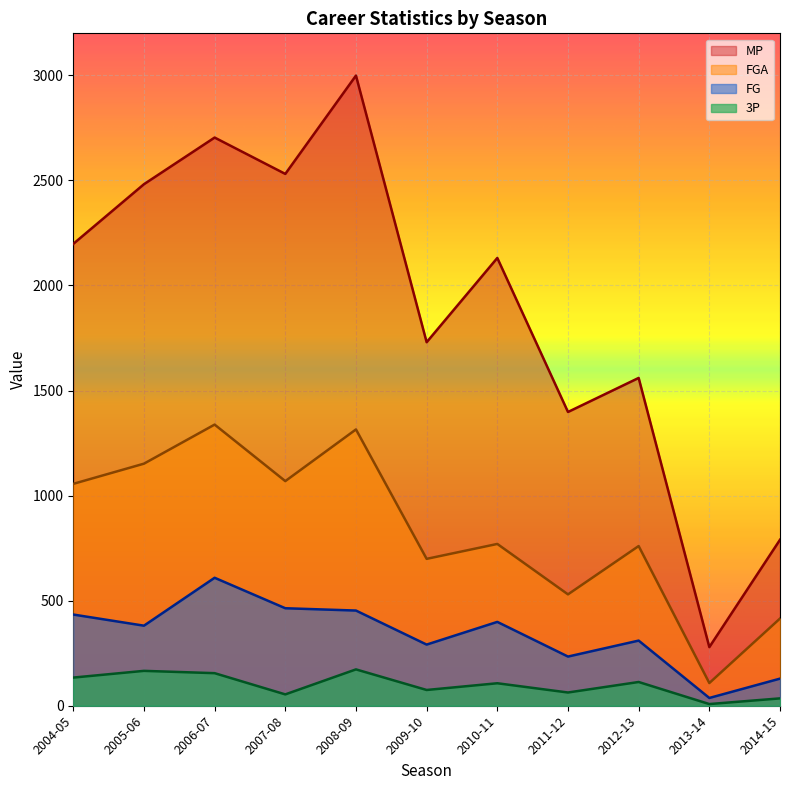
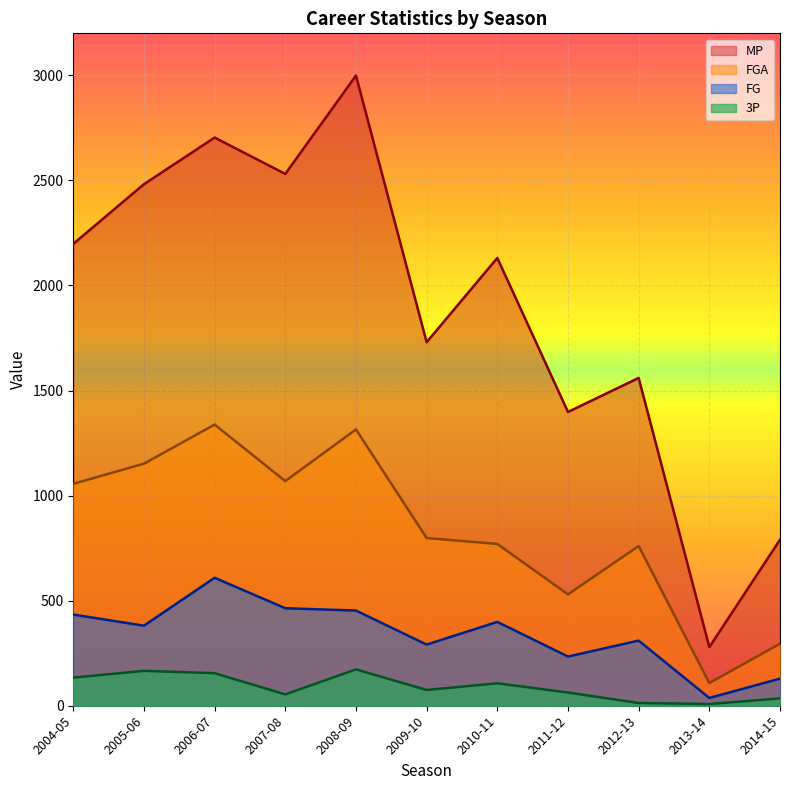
  {
    "MP": {
      "2004-05": 2200,
      "2005-06": 2480,
      "2006-07": 2700,
      "2007-08": 2530,
      "2008-09": 3000,
      "2009-10": 1730,
      "2010-11": 2130,
      "2011-12": 1400,
      "2012-13": 1560,
      "2013-14": 280,
      "2014-15": 790
    },
    "FGA": {
      "2004-05": 1060,
      "2005-06": 1150,
      "2006-07": 1340,
      "2007-08": 1070,
      "2008-09": 1320,
-     "2009-10": 700,
+     "2009-10": 800,
      "2010-11": 770,
      "2011-12": 530,
      "2012-13": 760,
      "2013-14": 110,
-     "2014-15": 420
+     "2014-15": 300
    },
    "FG": {
      "2004-05": 430,
      "2005-06": 380,
      "2006-07": 610,
      "2007-08": 460,
      "2008-09": 450,
      "2009-10": 290,
      "2010-11": 400,
      "2011-12": 230,
      "2012-13": 310,
      "2013-14": 40,
      "2014-15": 130
    },
    "3P": {
      "2004-05": 130,
      "2005-06": 170,
      "2006-07": 160,
      "2007-08": 50,
      "2008-09": 170,
      "2009-10": 80,
      "2010-11": 110,
      "2011-12": 60,
-     "2012-13": 110,
+     "2012-13": 10,
      "2013-14": 10,
      "2014-15": 40
    }
  }
